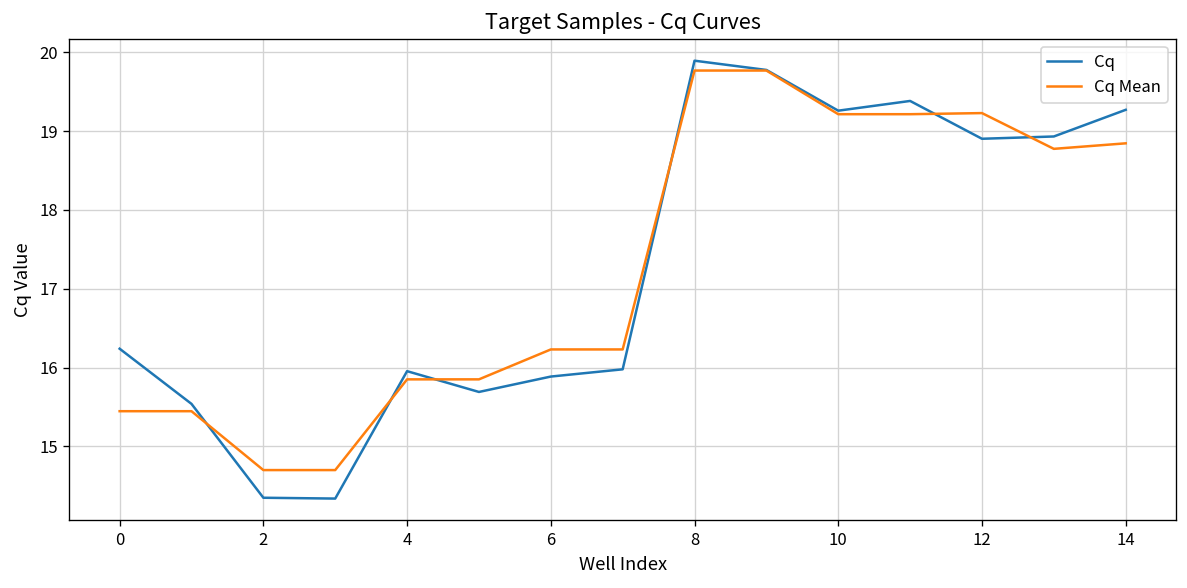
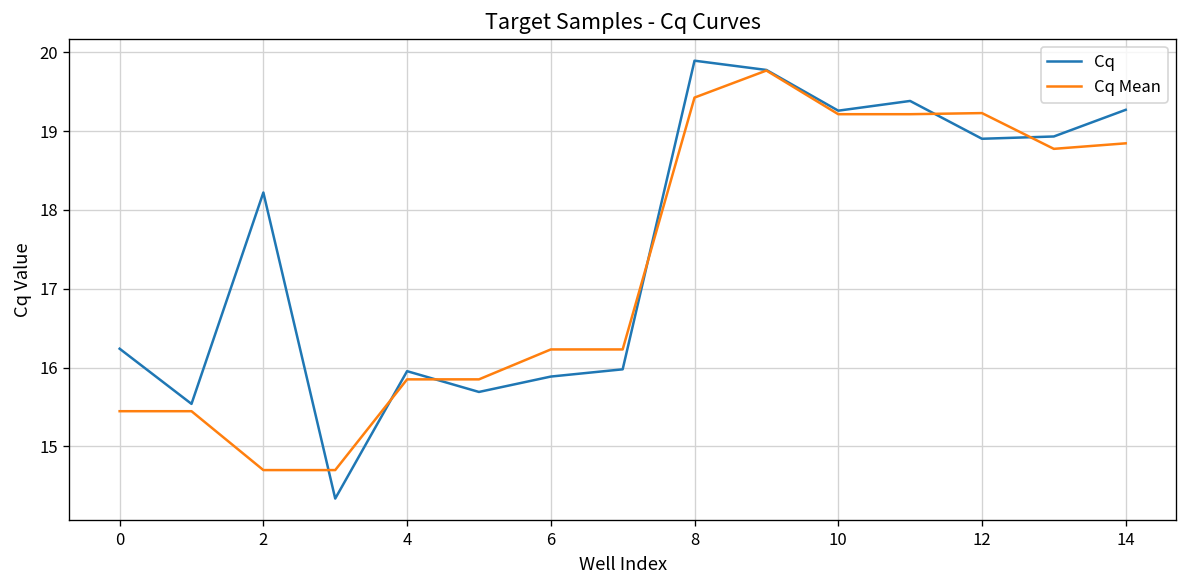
  {
    "Cq": {
      "0": 16.2,
-     "2": 14.3,
+     "2": 18.2,
      "4": 16.0,
      "6": 15.9,
      "8": 19.9,
      "10": 19.3,
      "12": 18.9,
      "14": 19.3
    },
    "Cq Mean": {
      "0": 15.4,
      "2": 14.7,
      "4": 15.9,
      "6": 16.2,
-     "8": 19.8,
+     "8": 19.4,
      "10": 19.2,
      "12": 19.2,
      "14": 18.8
    }
  }
